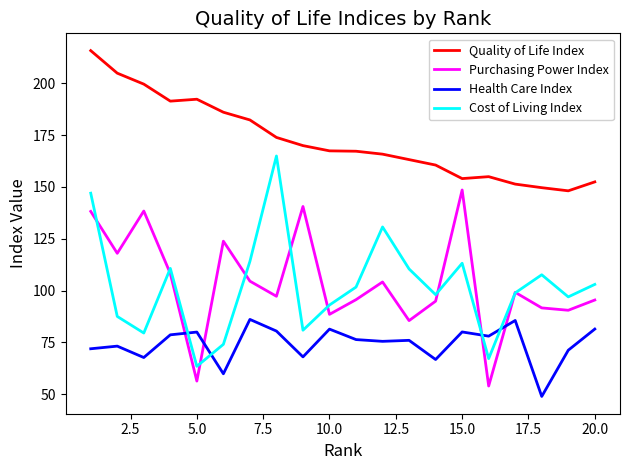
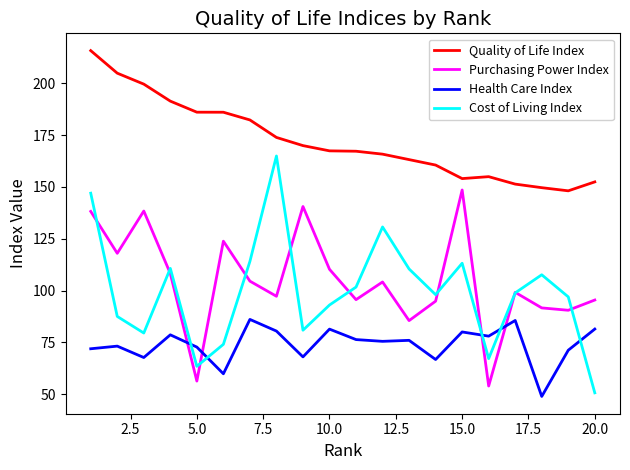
  {
    "Quality of Life Index": {
-     "5.0": 192,
+     "5.0": 186,
      "10.0": 167,
      "15.0": 154,
      "20.0": 152
    },
    "Purchasing Power Index": {
      "5.0": 56,
-     "10.0": 89,
+     "10.0": 110,
      "15.0": 149,
      "20.0": 95
    },
    "Health Care Index": {
-     "5.0": 80,
+     "5.0": 73,
      "10.0": 81,
      "15.0": 80,
      "20.0": 81
    },
    "Cost of Living Index": {
      "5.0": 64,
      "10.0": 93,
      "15.0": 113,
-     "20.0": 103
+     "20.0": 51
    }
  }
